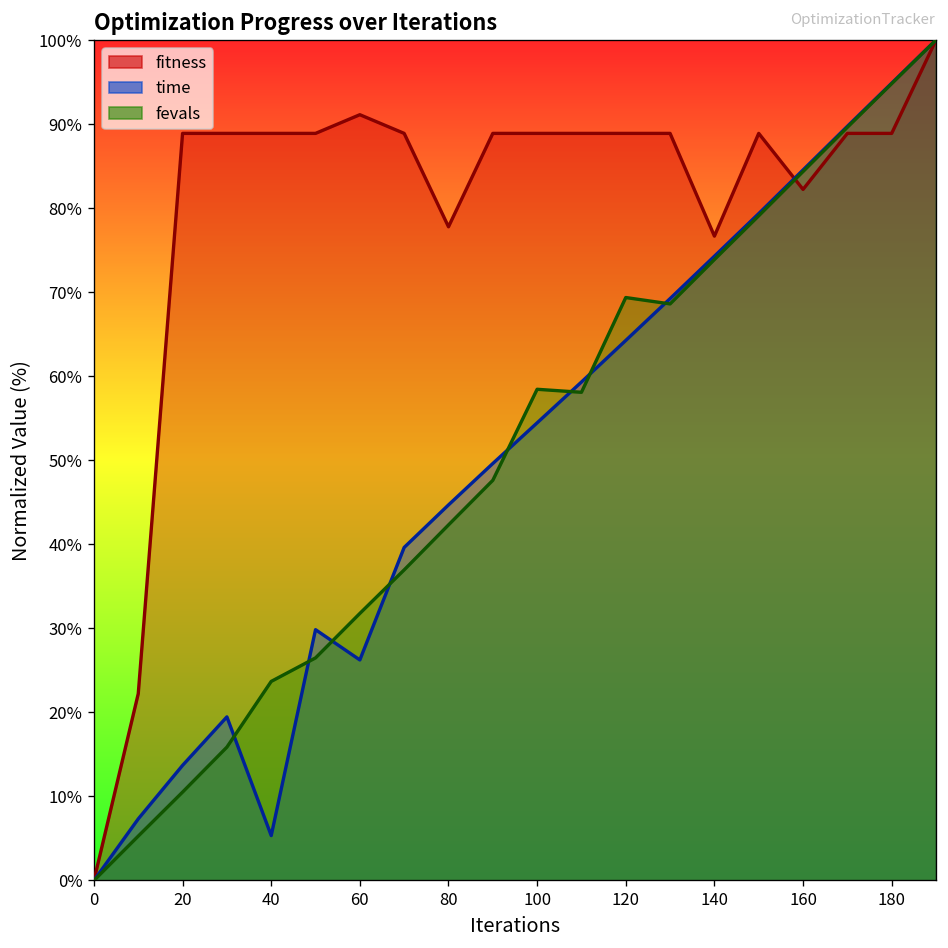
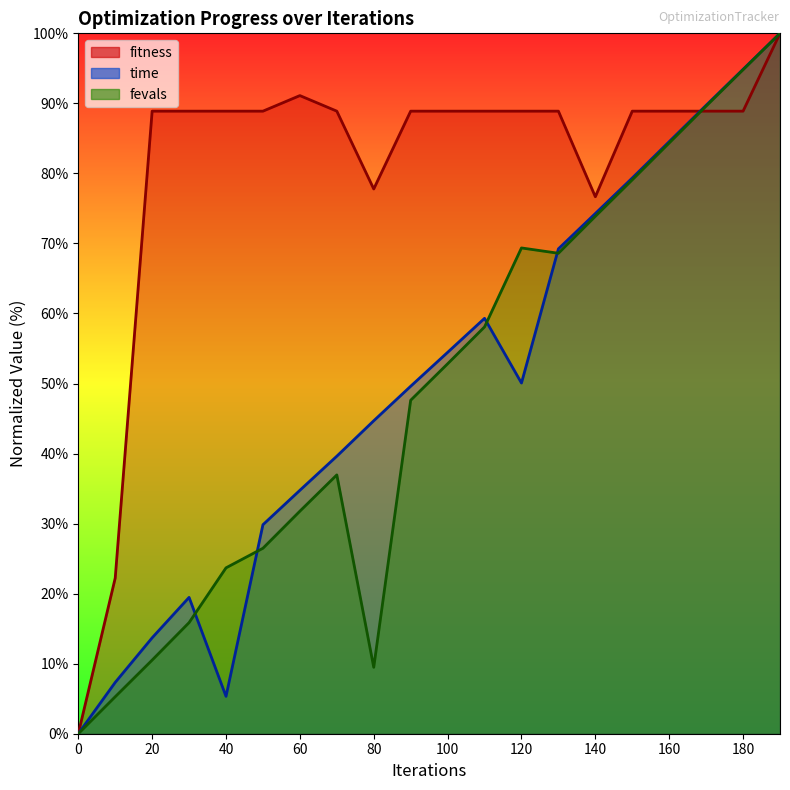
  {
    "fitness": {
      "20": "89%",
      "40": "89%",
      "60": "91%",
      "80": "78%",
      "100": "89%",
      "120": "89%",
      "140": "77%",
-     "160": "82%",
+     "160": "89%",
      "180": "89%"
    },
    "time": {
      "20": "14%",
      "40": "5%",
-     "60": "26%",
+     "60": "35%",
      "80": "45%",
      "100": "54%",
-     "120": "64%",
+     "120": "50%",
      "140": "74%"
    },
    "fevals": {
      "20": "11%",
      "40": "24%",
      "60": "32%",
-     "80": "42%",
-     "100": "58%",
+     "80": "9%",
+     "100": "53%",
      "120": "69%",
      "140": "74%"
    }
  }
